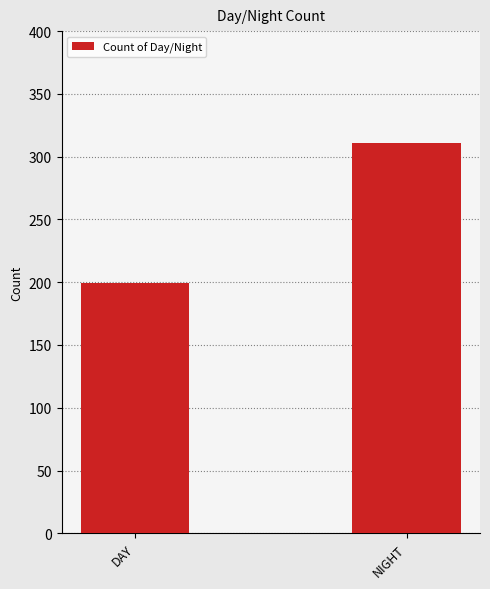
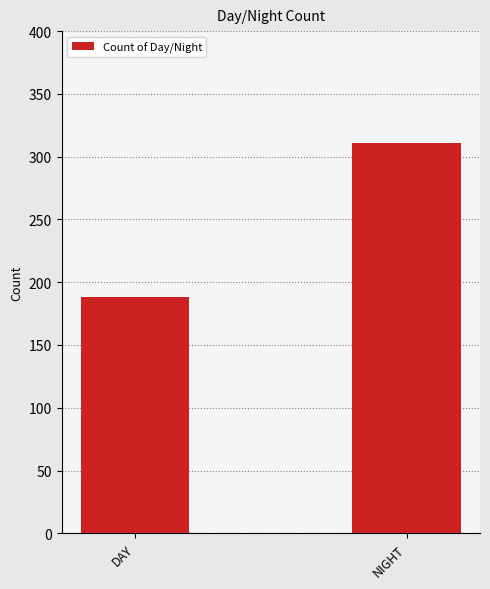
  {
-   "DAY": 199,
+   "DAY": 188,
    "NIGHT": 311
  }
